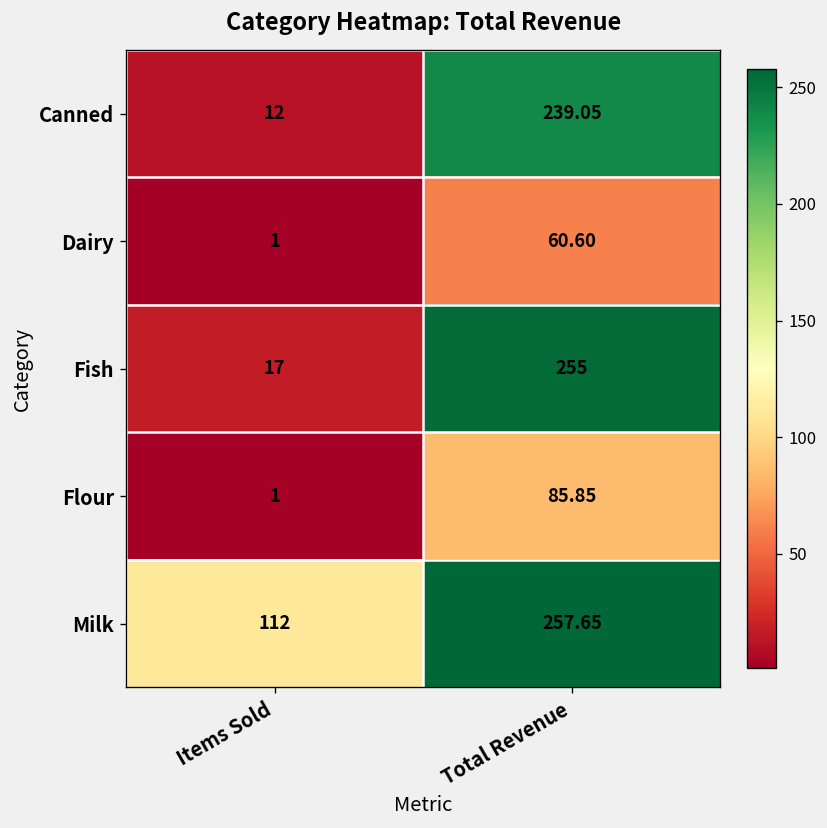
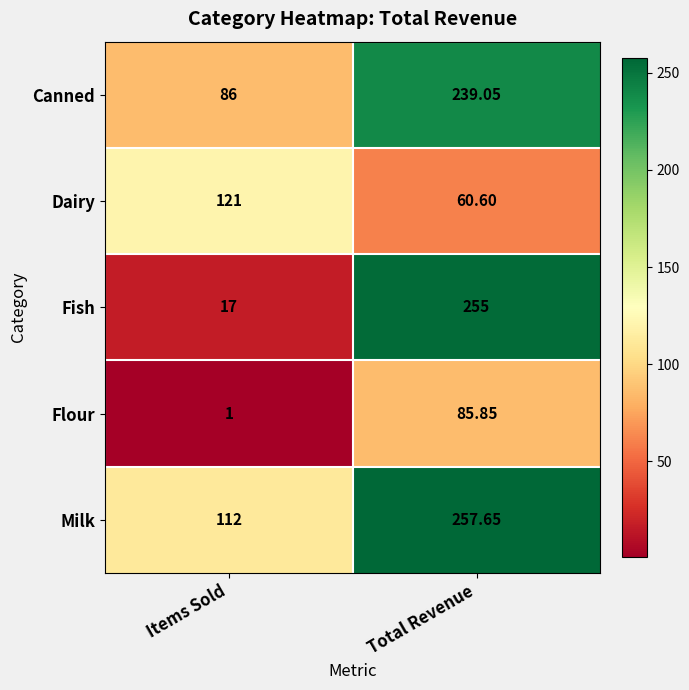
  {
    "Canned": {
-     "Items Sold": 12,
+     "Items Sold": 86,
      "Total Revenue": 239.05
    },
    "Dairy": {
-     "Items Sold": 1,
+     "Items Sold": 121,
      "Total Revenue": 60.60
    },
    "Fish": {
      "Items Sold": 17,
      "Total Revenue": 255
    },
    "Flour": {
      "Items Sold": 1,
      "Total Revenue": 85.85
    },
    "Milk": {
      "Items Sold": 112,
      "Total Revenue": 257.65
    }
  }
